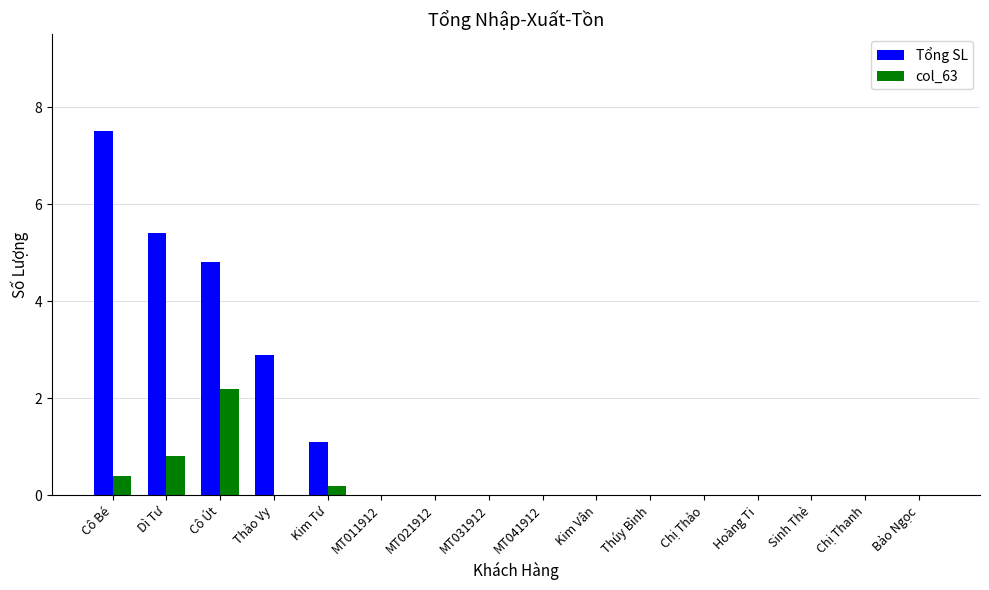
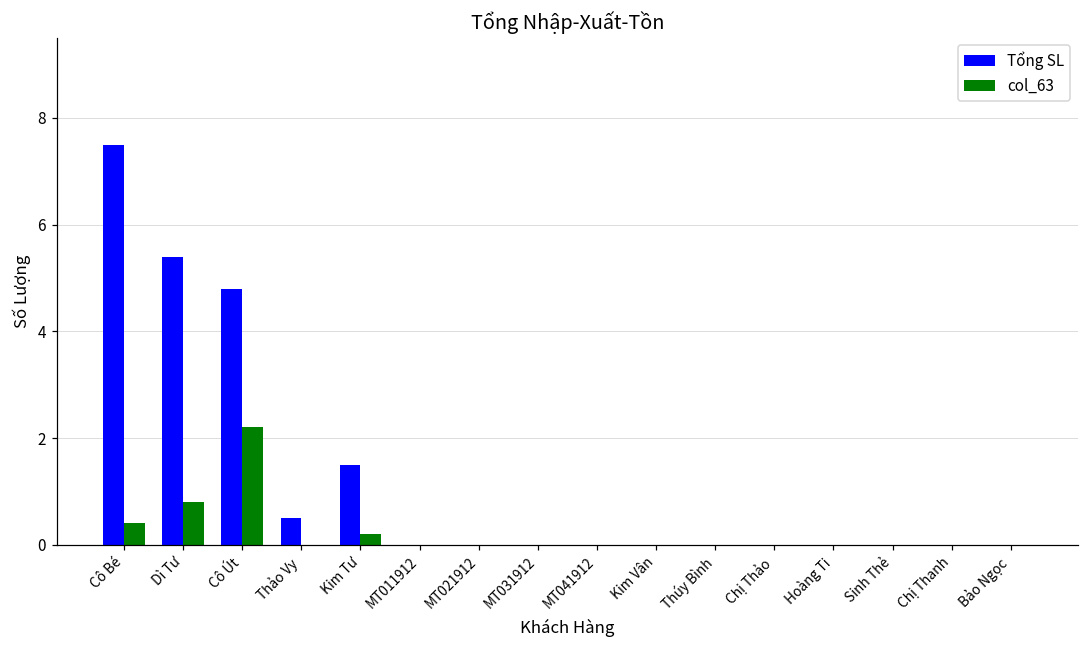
  {
    "Tổng SL": {
      "Cô Bé": 7.5,
      "Dì Tư": 5.4,
      "Cô Út": 4.8,
-     "Thảo Vy": 2.9,
-     "Kim Tư": 1.1,
+     "Thảo Vy": 0.5,
+     "Kim Tư": 1.5,
      "MT011912": 0.0,
      "MT021912": 0.0,
      "MT031912": 0.0,
      "MT041912": 0.0,
      "Kim Vân": 0.0,
      "Thúy Bình": 0.0,
      "Chị Thảo": 0.0,
      "Hoàng Ti": 0.0,
      "Sinh Thẻ": 0.0,
      "Chị Thanh": 0.0,
      "Bảo Ngọc": 0.0
    },
    "col_63": {
      "Cô Bé": 0.4,
      "Dì Tư": 0.8,
      "Cô Út": 2.2,
      "Thảo Vy": 0.0,
      "Kim Tư": 0.2,
      "MT011912": 0.0,
      "MT021912": 0.0,
      "MT031912": 0.0,
      "MT041912": 0.0,
      "Kim Vân": 0.0,
      "Thúy Bình": 0.0,
      "Chị Thảo": 0.0,
      "Hoàng Ti": 0.0,
      "Sinh Thẻ": 0.0,
      "Chị Thanh": 0.0,
      "Bảo Ngọc": 0.0
    }
  }
